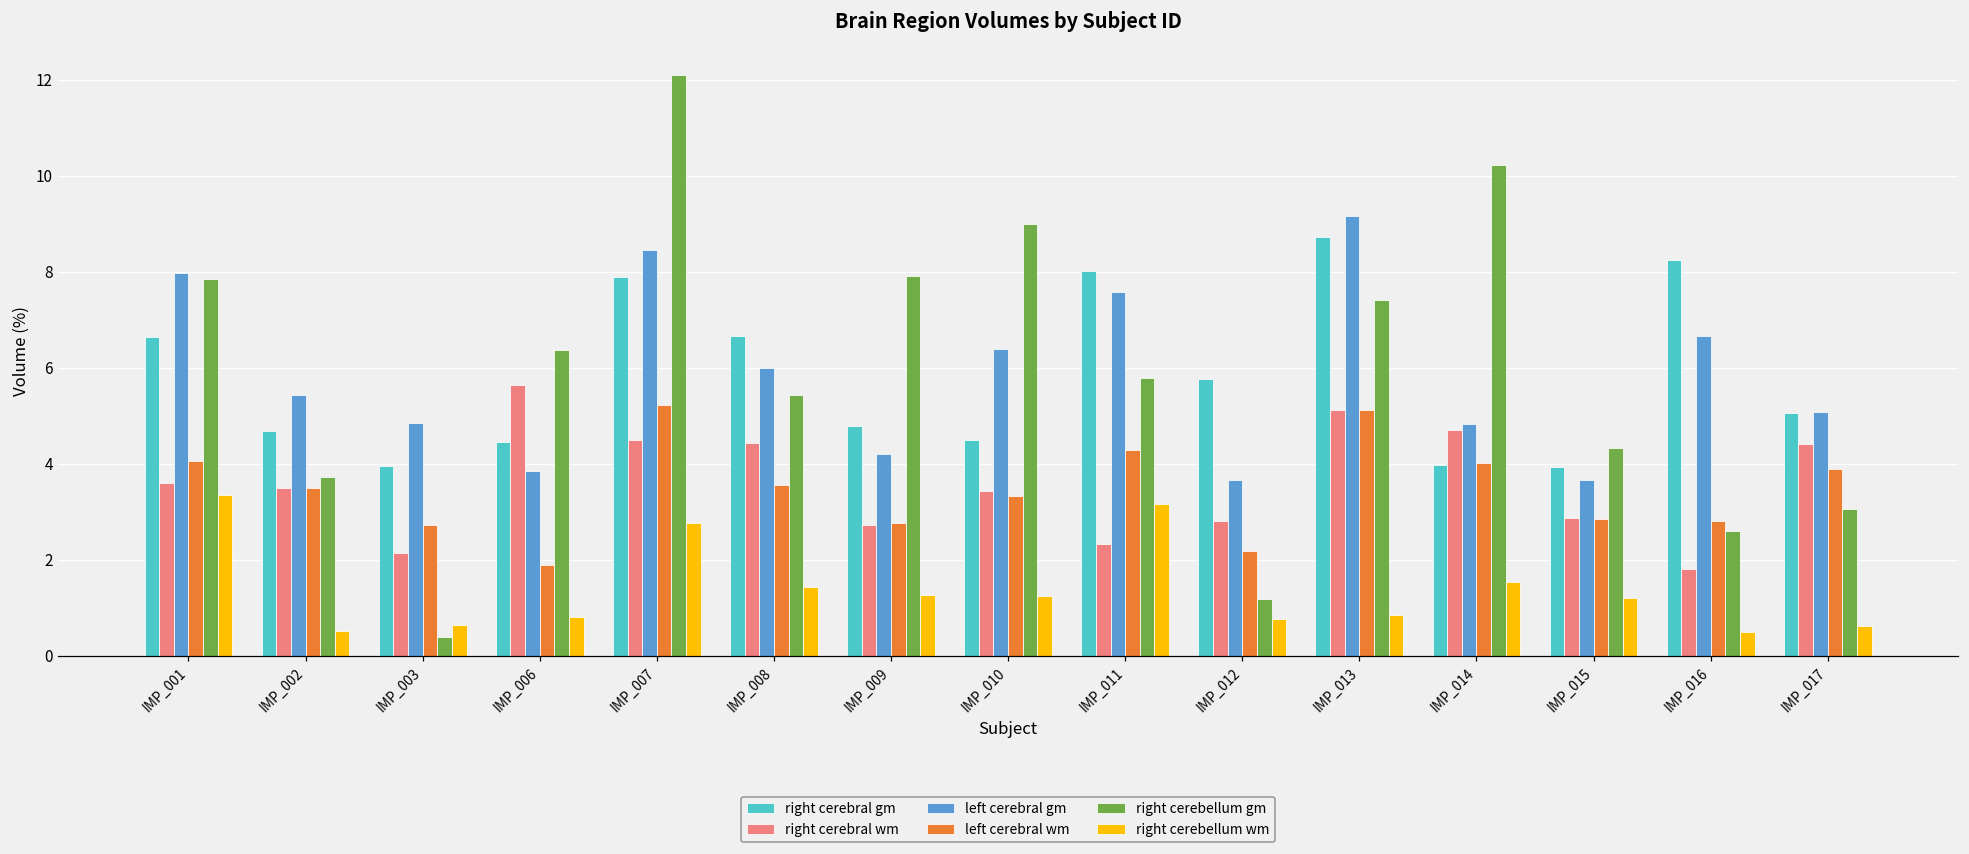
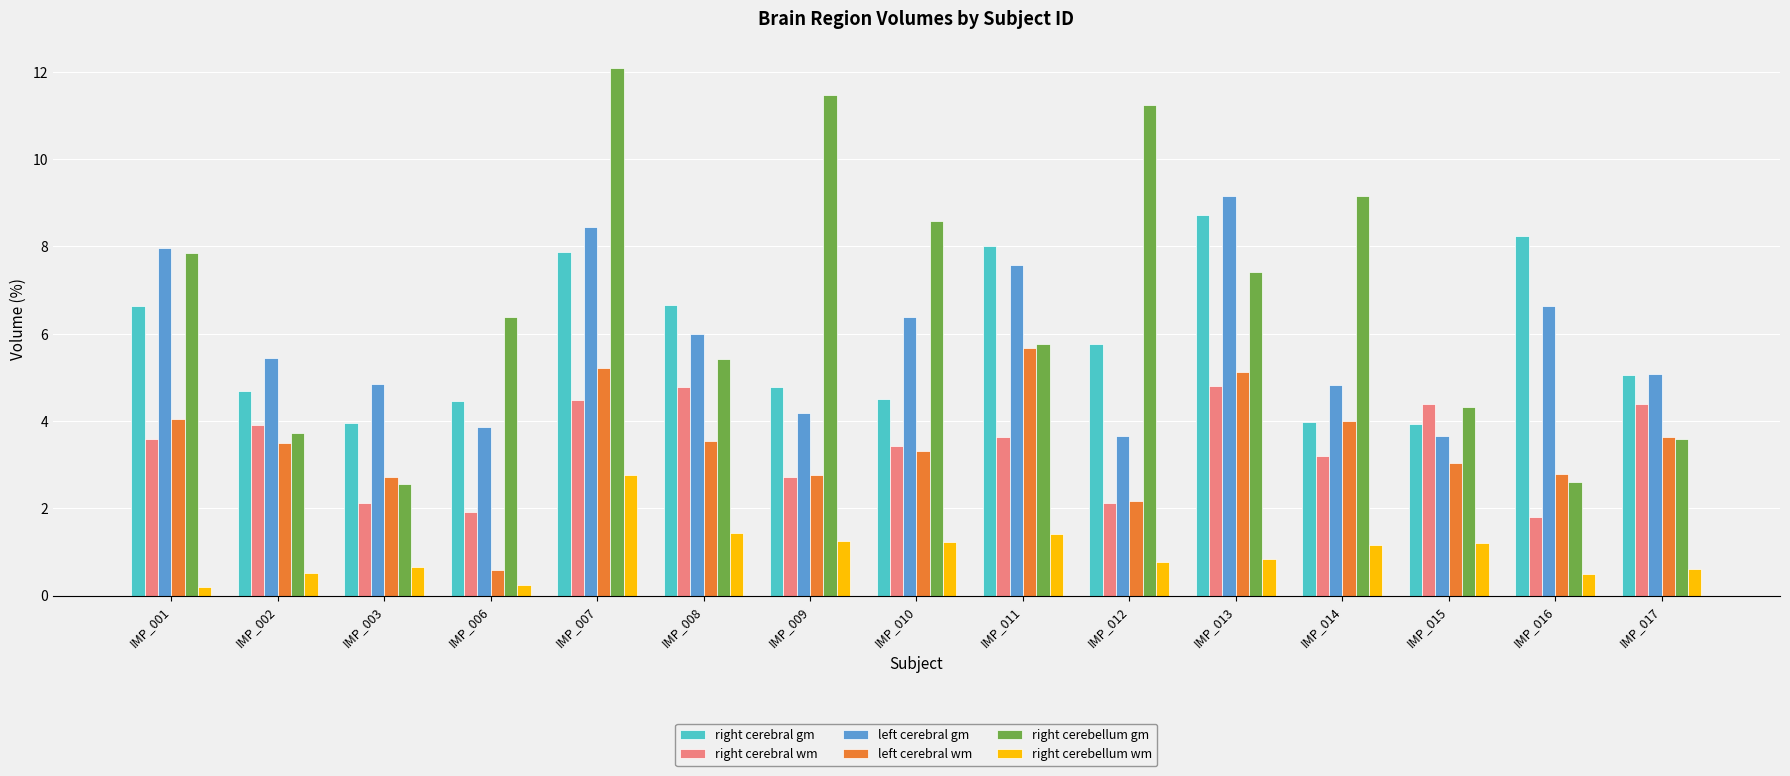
  {
    "right cerebral wm": {
      "IMP_001": 3.6,
-     "IMP_002": 3.5,
+     "IMP_002": 3.9,
      "IMP_003": 2.1,
-     "IMP_006": 5.6,
+     "IMP_006": 1.9,
      "IMP_007": 4.5,
-     "IMP_008": 4.4,
+     "IMP_008": 4.8,
      "IMP_009": 2.7,
      "IMP_010": 3.4,
-     "IMP_011": 2.3,
-     "IMP_012": 2.8,
-     "IMP_013": 5.1,
-     "IMP_014": 4.7,
-     "IMP_015": 2.9,
+     "IMP_011": 3.6,
+     "IMP_012": 2.1,
+     "IMP_013": 4.8,
+     "IMP_014": 3.2,
+     "IMP_015": 4.4,
      "IMP_016": 1.8,
      "IMP_017": 4.4
    },
    "left cerebral wm": {
      "IMP_001": 4.1,
      "IMP_002": 3.5,
      "IMP_003": 2.7,
-     "IMP_006": 1.9,
+     "IMP_006": 0.6,
      "IMP_007": 5.2,
      "IMP_008": 3.5,
      "IMP_009": 2.8,
      "IMP_010": 3.3,
-     "IMP_011": 4.3,
+     "IMP_011": 5.7,
      "IMP_012": 2.2,
      "IMP_013": 5.1,
      "IMP_014": 4.0,
-     "IMP_015": 2.8,
+     "IMP_015": 3.0,
      "IMP_016": 2.8,
-     "IMP_017": 3.9
+     "IMP_017": 3.6
    },
    "right cerebellum gm": {
      "IMP_001": 7.9,
      "IMP_002": 3.7,
-     "IMP_003": 0.4,
+     "IMP_003": 2.6,
      "IMP_006": 6.4,
      "IMP_007": 12.1,
      "IMP_008": 5.4,
-     "IMP_009": 7.9,
-     "IMP_010": 9.0,
+     "IMP_009": 11.5,
+     "IMP_010": 8.6,
      "IMP_011": 5.8,
-     "IMP_012": 1.2,
+     "IMP_012": 11.2,
      "IMP_013": 7.4,
-     "IMP_014": 10.2,
+     "IMP_014": 9.2,
      "IMP_015": 4.3,
      "IMP_016": 2.6,
-     "IMP_017": 3.1
+     "IMP_017": 3.6
    },
    "right cerebellum wm": {
-     "IMP_001": 3.4,
+     "IMP_001": 0.2,
      "IMP_002": 0.5,
      "IMP_003": 0.6,
-     "IMP_006": 0.8,
+     "IMP_006": 0.2,
      "IMP_007": 2.8,
      "IMP_008": 1.4,
      "IMP_009": 1.3,
      "IMP_010": 1.2,
-     "IMP_011": 3.2,
+     "IMP_011": 1.4,
      "IMP_012": 0.8,
      "IMP_013": 0.8,
-     "IMP_014": 1.5,
+     "IMP_014": 1.2,
      "IMP_015": 1.2,
      "IMP_016": 0.5,
      "IMP_017": 0.6
    }
  }
